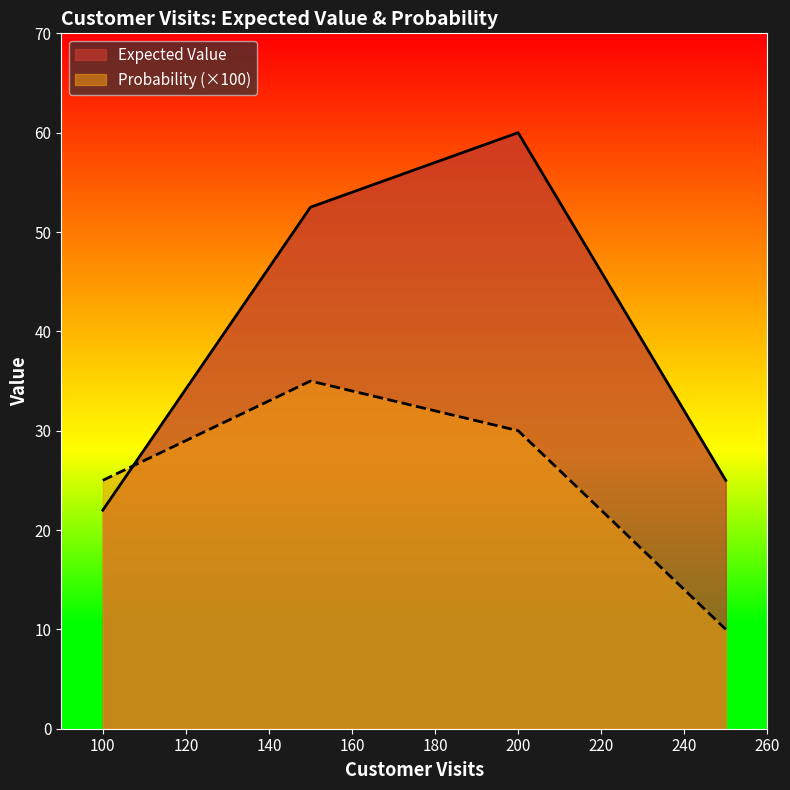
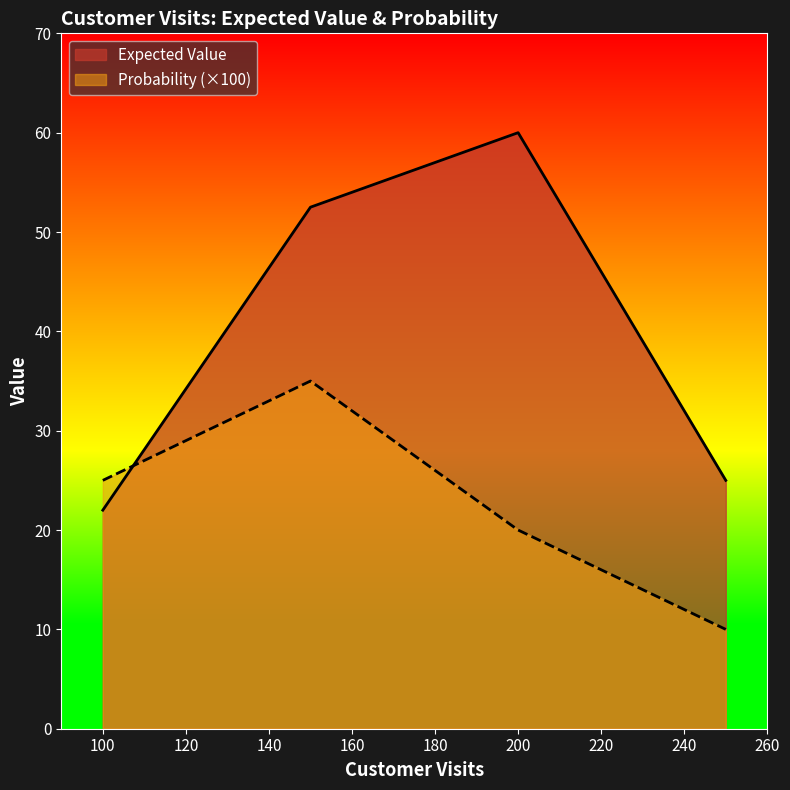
  {
    "Expected Value": {
      "100": 22,
      "200": 60
    },
    "Probability (×100)": {
      "100": 25,
-     "200": 30
+     "200": 20
    }
  }
